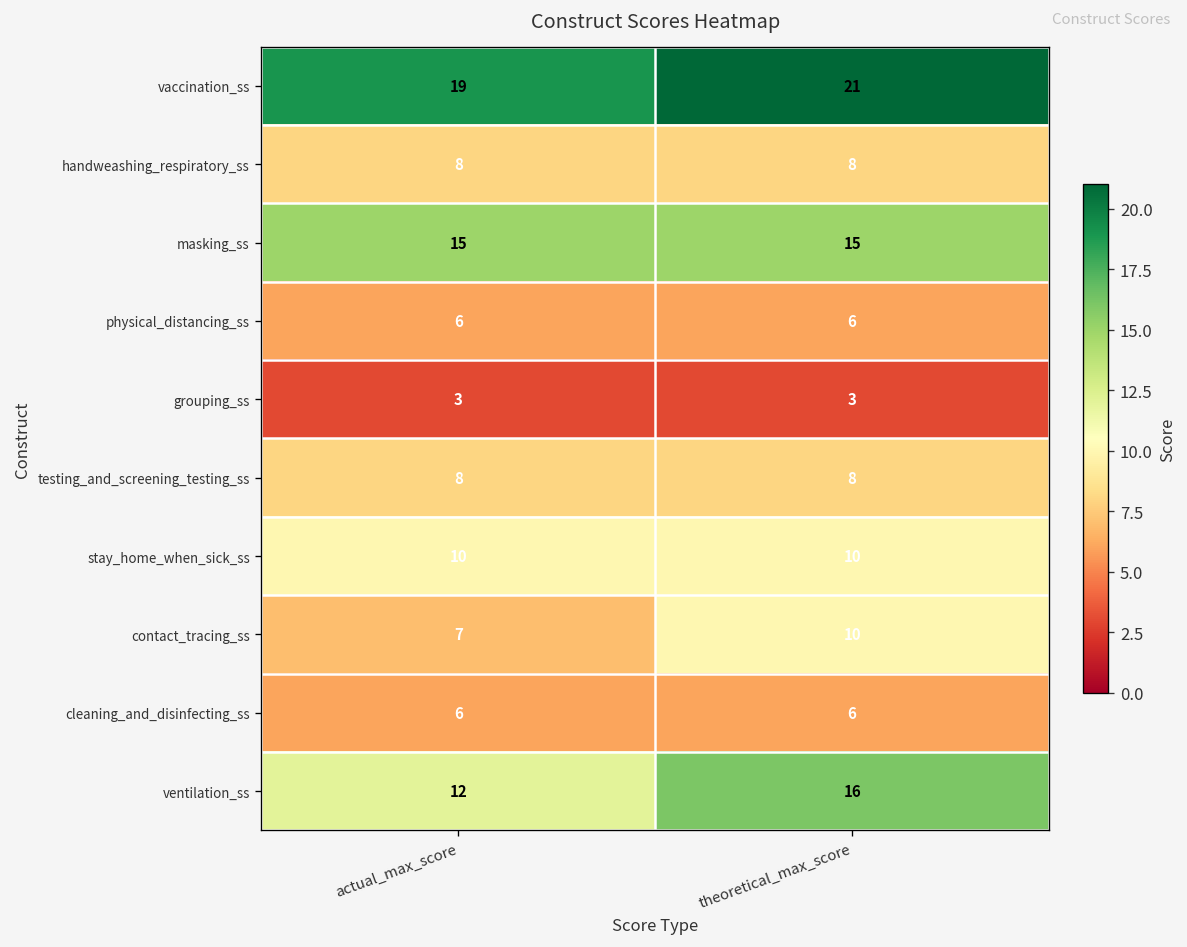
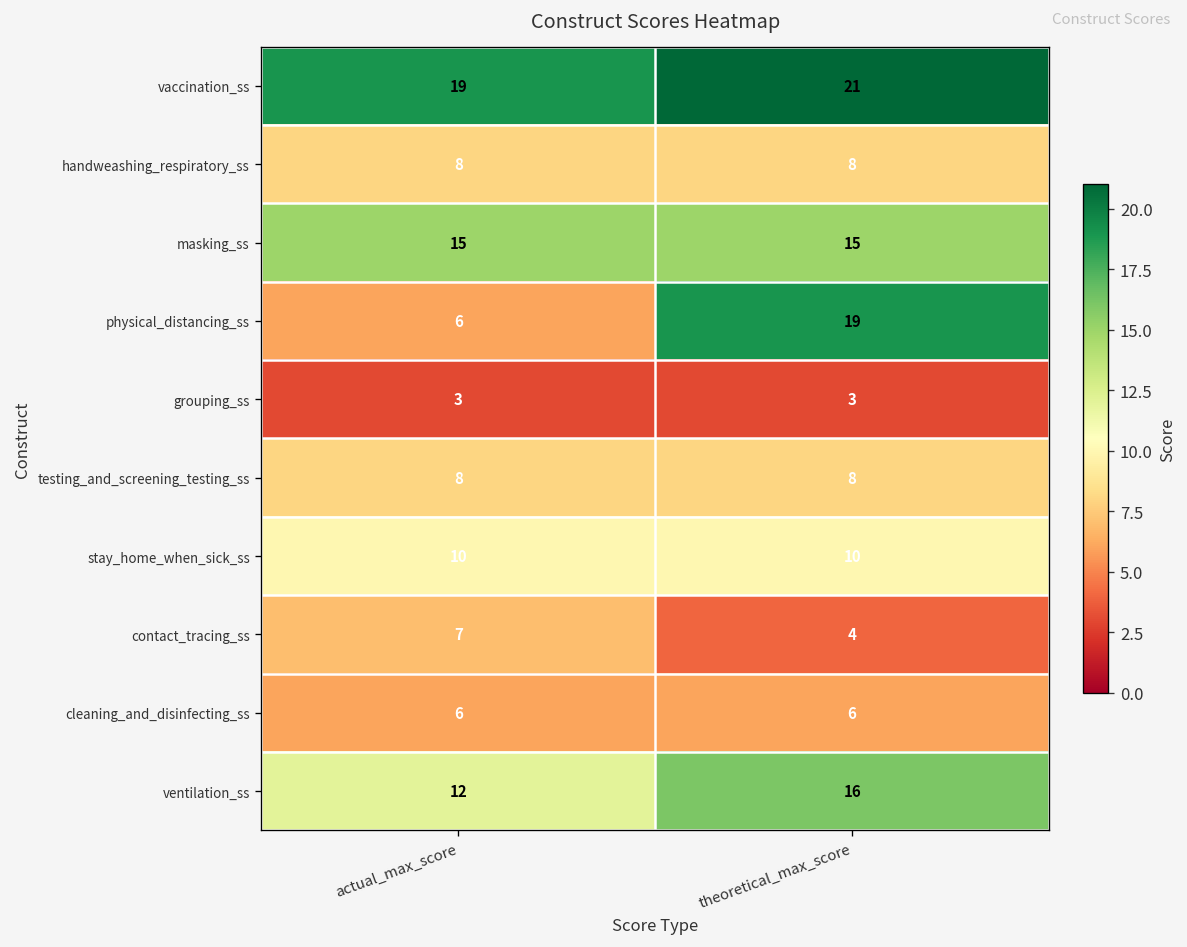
  {
    "vaccination_ss": {
      "actual_max_score": 19,
      "theoretical_max_score": 21
    },
    "handweashing_respiratory_ss": {
      "actual_max_score": 8,
      "theoretical_max_score": 8
    },
    "masking_ss": {
      "actual_max_score": 15,
      "theoretical_max_score": 15
    },
    "physical_distancing_ss": {
      "actual_max_score": 6,
-     "theoretical_max_score": 6
+     "theoretical_max_score": 19
    },
    "grouping_ss": {
      "actual_max_score": 3,
      "theoretical_max_score": 3
    },
    "testing_and_screening_testing_ss": {
      "actual_max_score": 8,
      "theoretical_max_score": 8
    },
    "stay_home_when_sick_ss": {
      "actual_max_score": 10,
      "theoretical_max_score": 10
    },
    "contact_tracing_ss": {
      "actual_max_score": 7,
-     "theoretical_max_score": 10
+     "theoretical_max_score": 4
    },
    "cleaning_and_disinfecting_ss": {
      "actual_max_score": 6,
      "theoretical_max_score": 6
    },
    "ventilation_ss": {
      "actual_max_score": 12,
      "theoretical_max_score": 16
    }
  }
